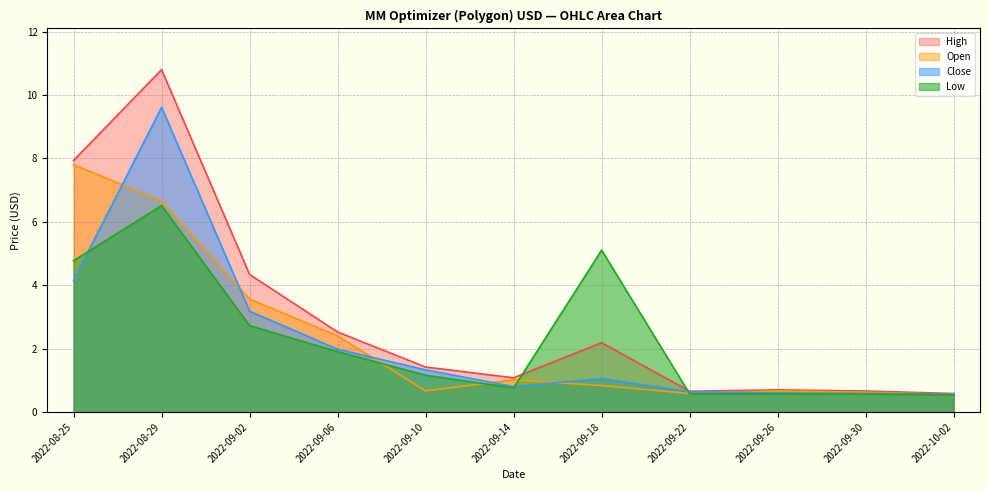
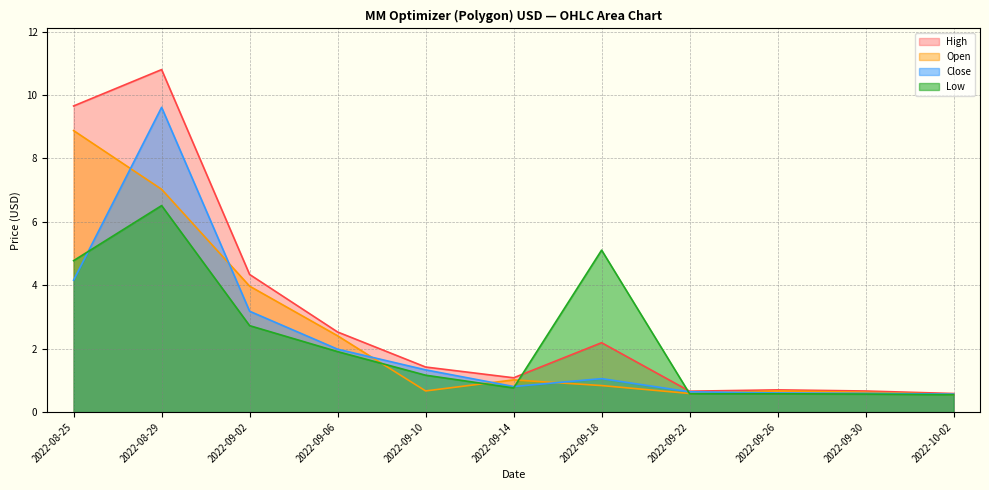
  {
    "High": {
-     "2022-08-25": 7.9,
+     "2022-08-25": 9.7,
      "2022-08-29": 10.8,
      "2022-09-02": 4.3,
      "2022-09-06": 2.5,
      "2022-09-10": 1.4,
      "2022-09-18": 2.2
    },
    "Open": {
-     "2022-08-25": 7.8,
-     "2022-08-29": 6.7,
-     "2022-09-02": 3.6,
+     "2022-08-25": 8.9,
+     "2022-08-29": 7.0,
+     "2022-09-02": 4.0,
      "2022-09-06": 2.4,
      "2022-09-10": 0.7,
      "2022-09-18": 0.8
    },
    "Close": {
      "2022-08-25": 4.2,
      "2022-08-29": 9.6,
      "2022-09-02": 3.2,
      "2022-09-10": 1.3,
      "2022-09-18": 1.1
    },
    "Low": {
      "2022-08-25": 4.8,
      "2022-08-29": 6.5,
      "2022-09-02": 2.7,
      "2022-09-10": 1.2,
      "2022-09-18": 5.1
    }
  }
